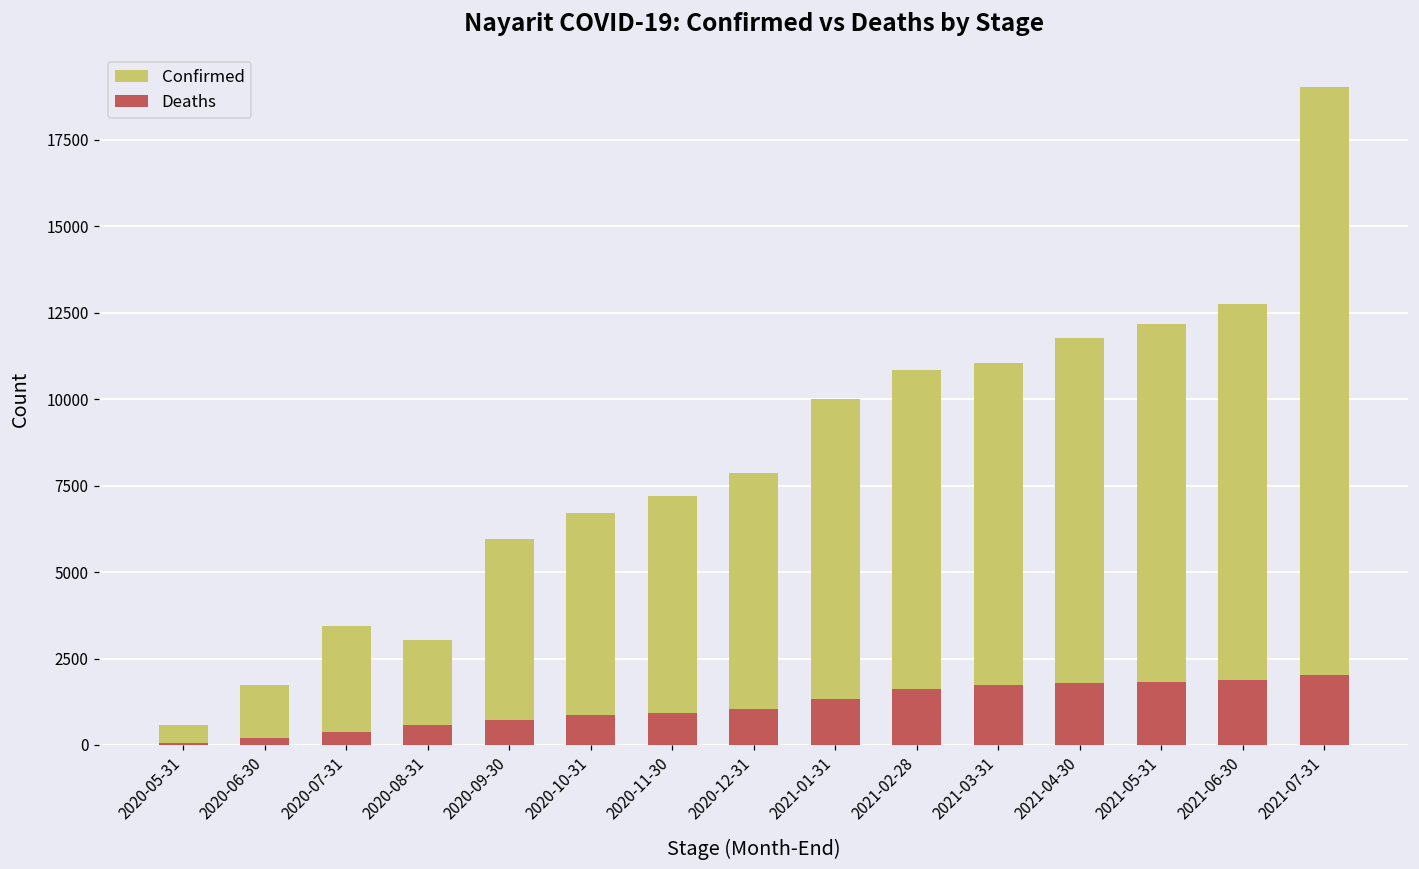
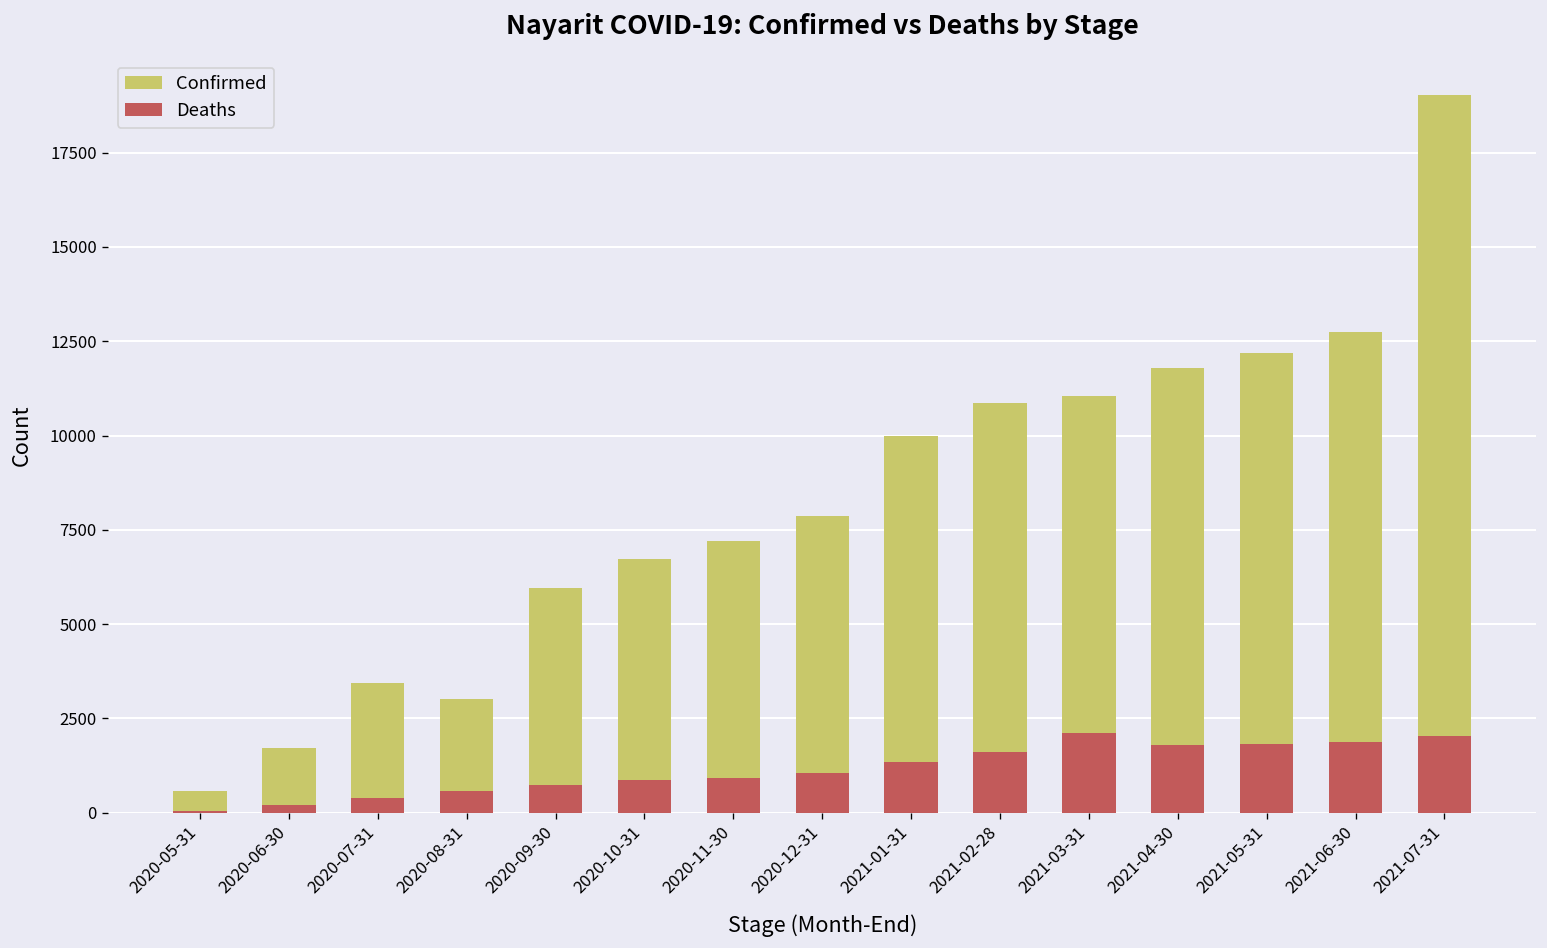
  {
    "Confirmed": {
      "2020-05-31": 600,
      "2020-06-30": 1700,
      "2020-07-31": 3400,
      "2020-08-31": 3000,
      "2020-09-30": 6000,
      "2020-10-31": 6700,
      "2020-11-30": 7200,
      "2020-12-31": 7900,
      "2021-01-31": 10000,
      "2021-02-28": 10900,
      "2021-03-31": 11100,
      "2021-04-30": 11800,
      "2021-05-31": 12200,
      "2021-06-30": 12800,
      "2021-07-31": 19000
    },
    "Deaths": {
-     "2021-03-31": 1700
+     "2021-03-31": 2100
    }
  }
